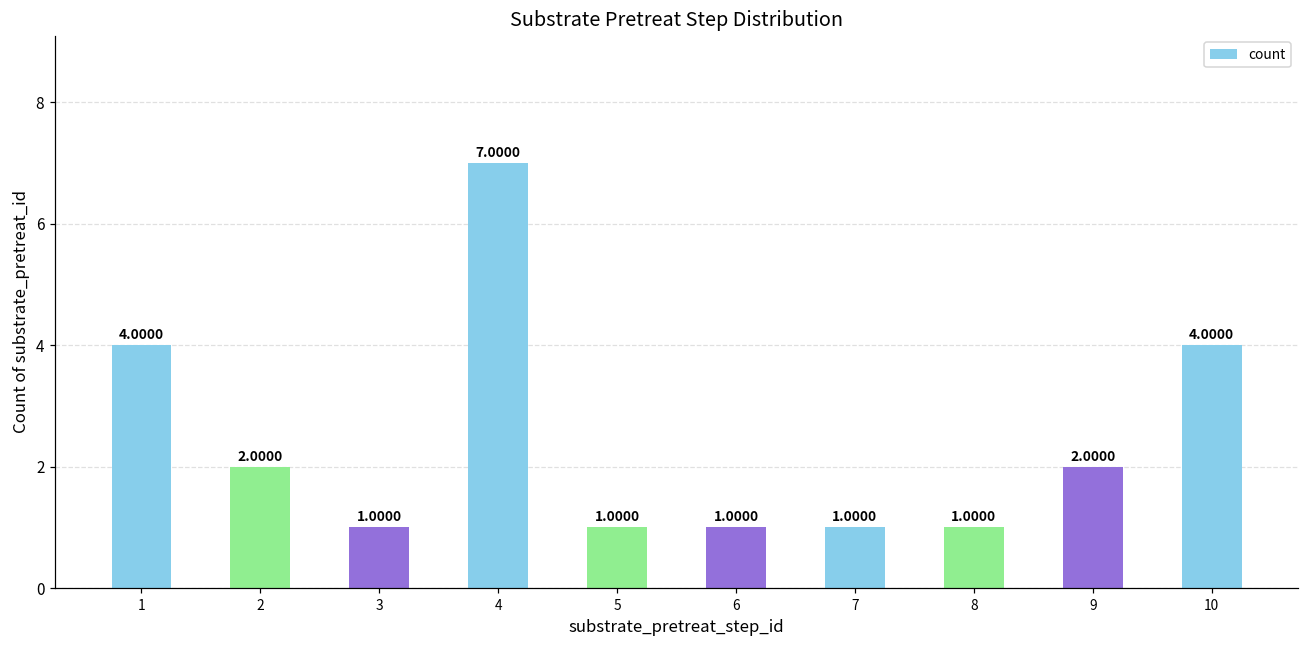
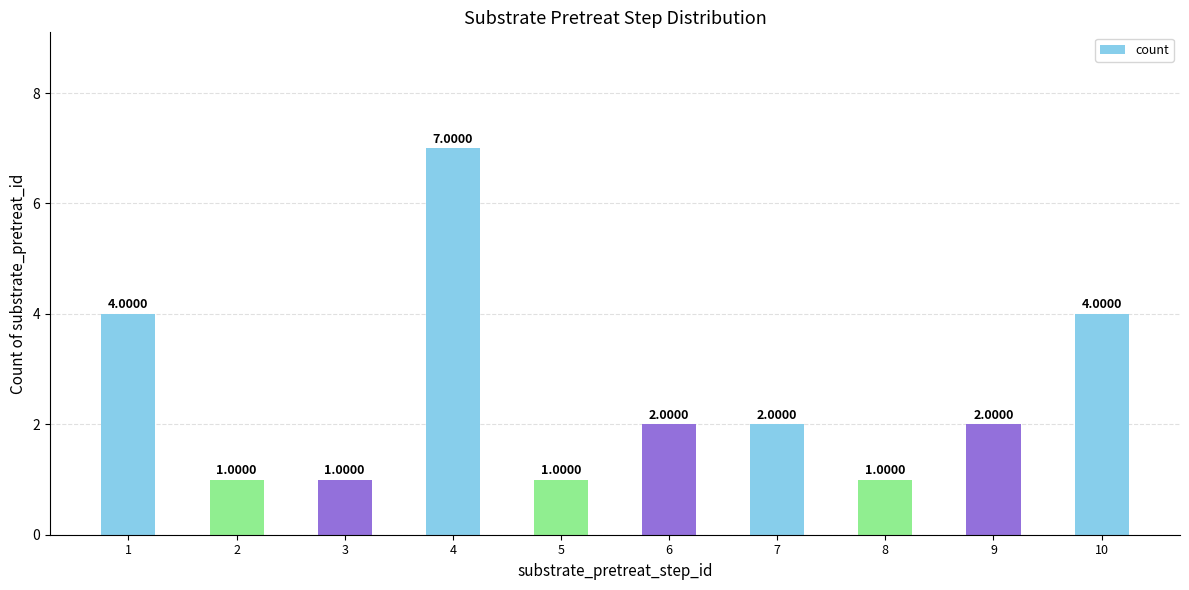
  {
    "1": 4.0000,
-   "2": 2.0000,
+   "2": 1.0000,
    "3": 1.0000,
    "4": 7.0000,
    "5": 1.0000,
-   "6": 1.0000,
-   "7": 1.0000,
+   "6": 2.0000,
+   "7": 2.0000,
    "8": 1.0000,
    "9": 2.0000,
    "10": 4.0000
  }
